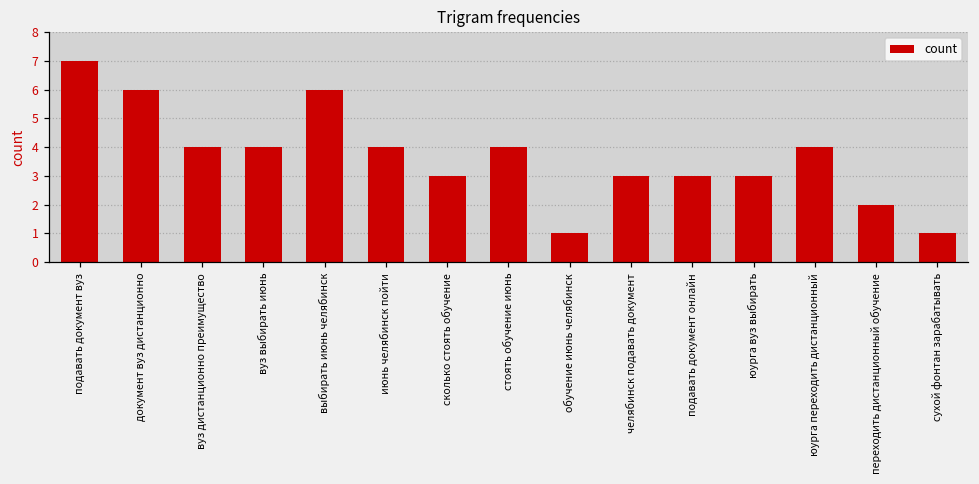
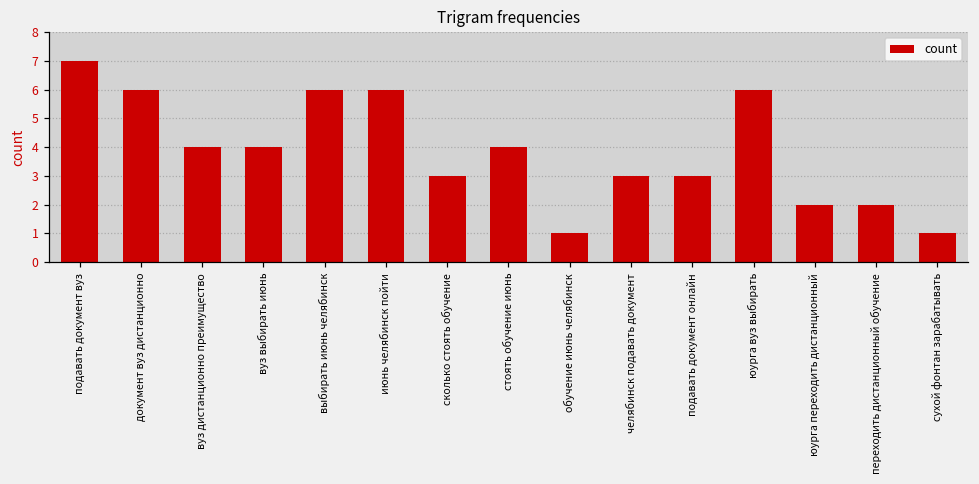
  {
    "подавать документ вуз": 7,
    "документ вуз дистанционно": 6,
    "вуз дистанционно преимущество": 4,
    "вуз выбирать июнь": 4,
    "выбирать июнь челябинск": 6,
-   "июнь челябинск пойти": 4,
+   "июнь челябинск пойти": 6,
    "сколько стоять обучение": 3,
    "стоять обучение июнь": 4,
    "обучение июнь челябинск": 1,
    "челябинск подавать документ": 3,
    "подавать документ онлайн": 3,
-   "юурга вуз выбирать": 3,
-   "юурга переходить дистанционный": 4,
+   "юурга вуз выбирать": 6,
+   "юурга переходить дистанционный": 2,
    "переходить дистанционный обучение": 2,
    "сухой фонтан зарабатывать": 1
  }
